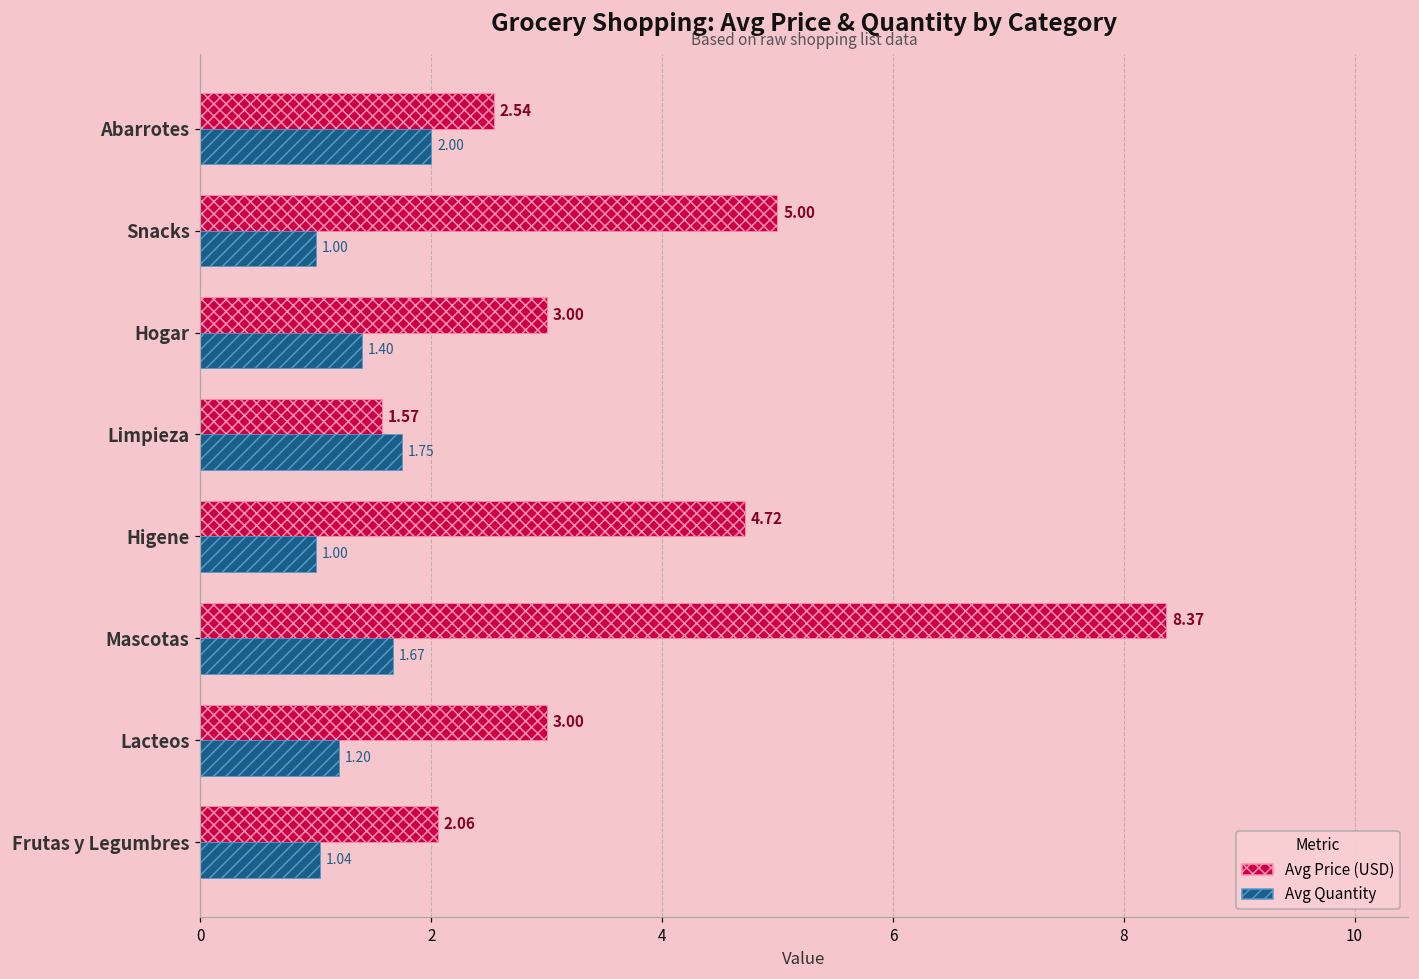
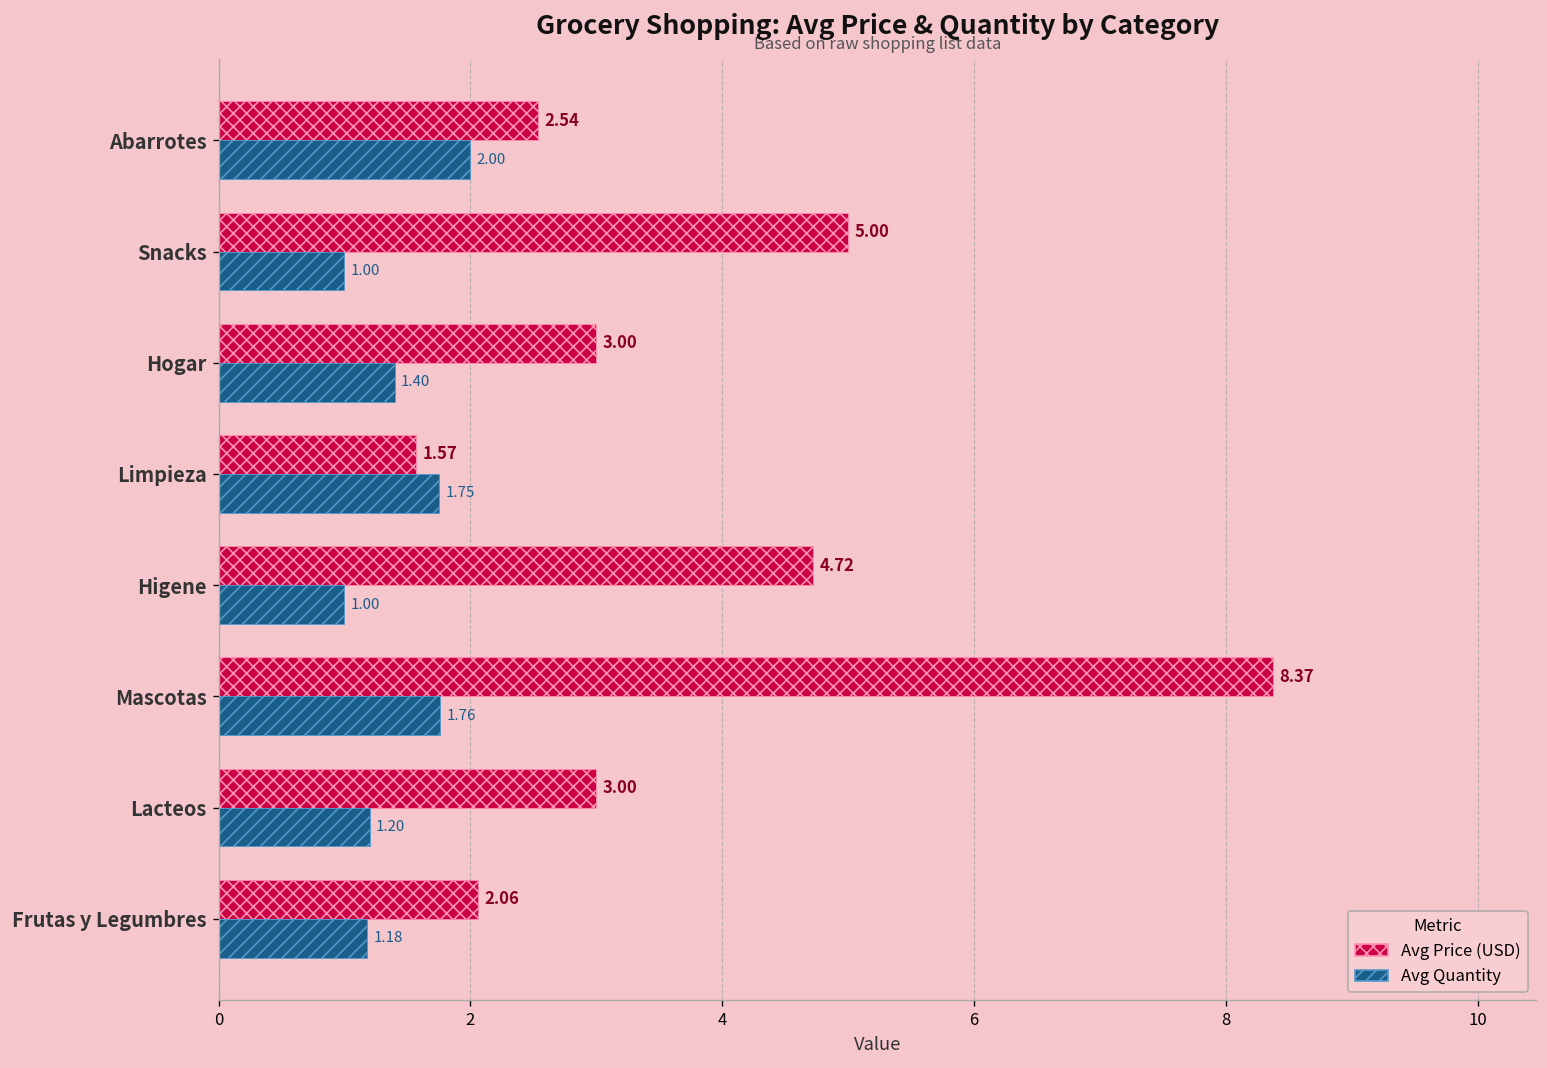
  {
    "Avg Quantity": {
      "Abarrotes": 2.00,
      "Snacks": 1.00,
      "Hogar": 1.40,
      "Limpieza": 1.75,
      "Higene": 1.00,
-     "Mascotas": 1.67,
+     "Mascotas": 1.76,
      "Lacteos": 1.20,
-     "Frutas y Legumbres": 1.04
+     "Frutas y Legumbres": 1.18
    }
  }
